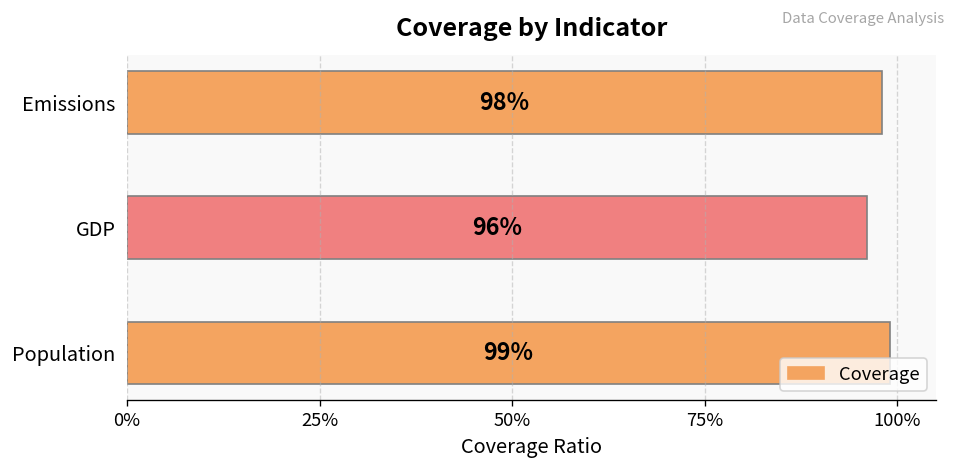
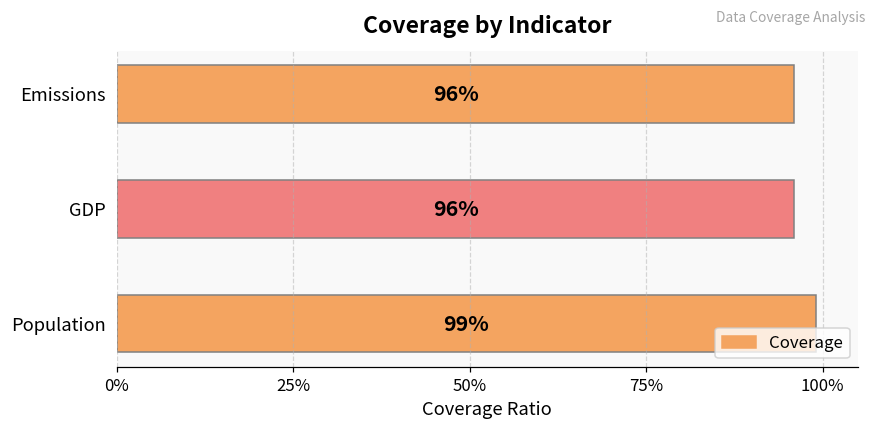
  {
-   "Emissions": "98%",
+   "Emissions": "96%",
    "GDP": "96%",
    "Population": "99%"
  }
